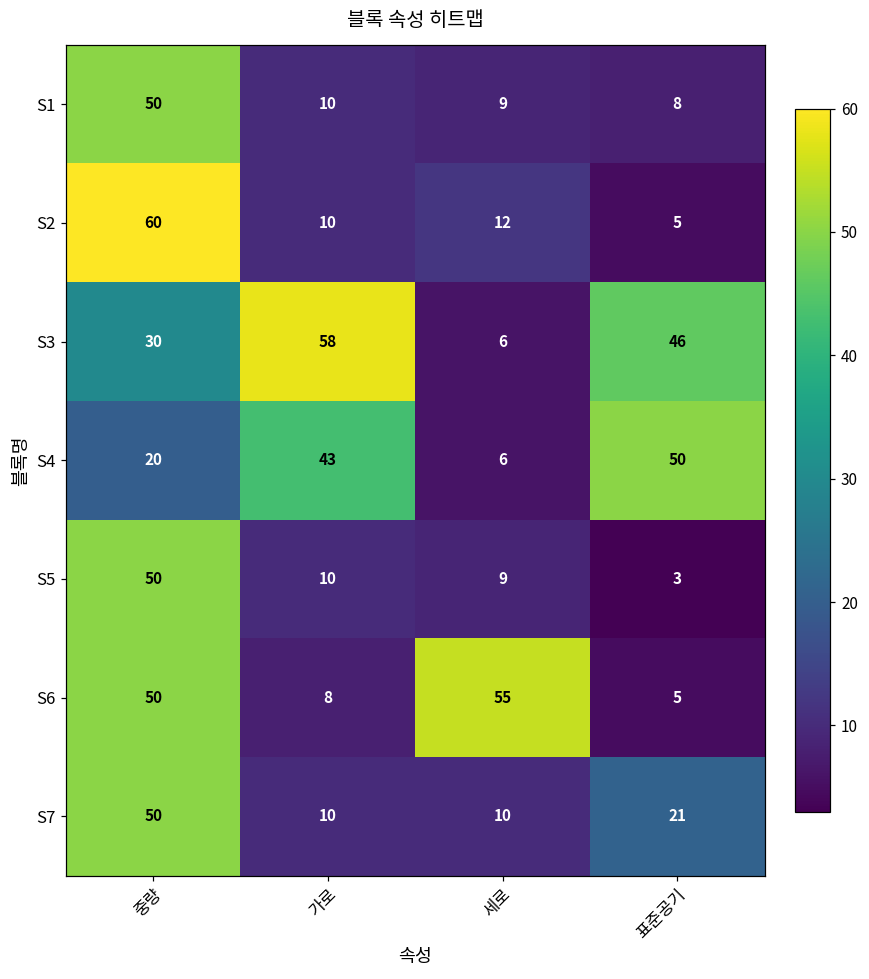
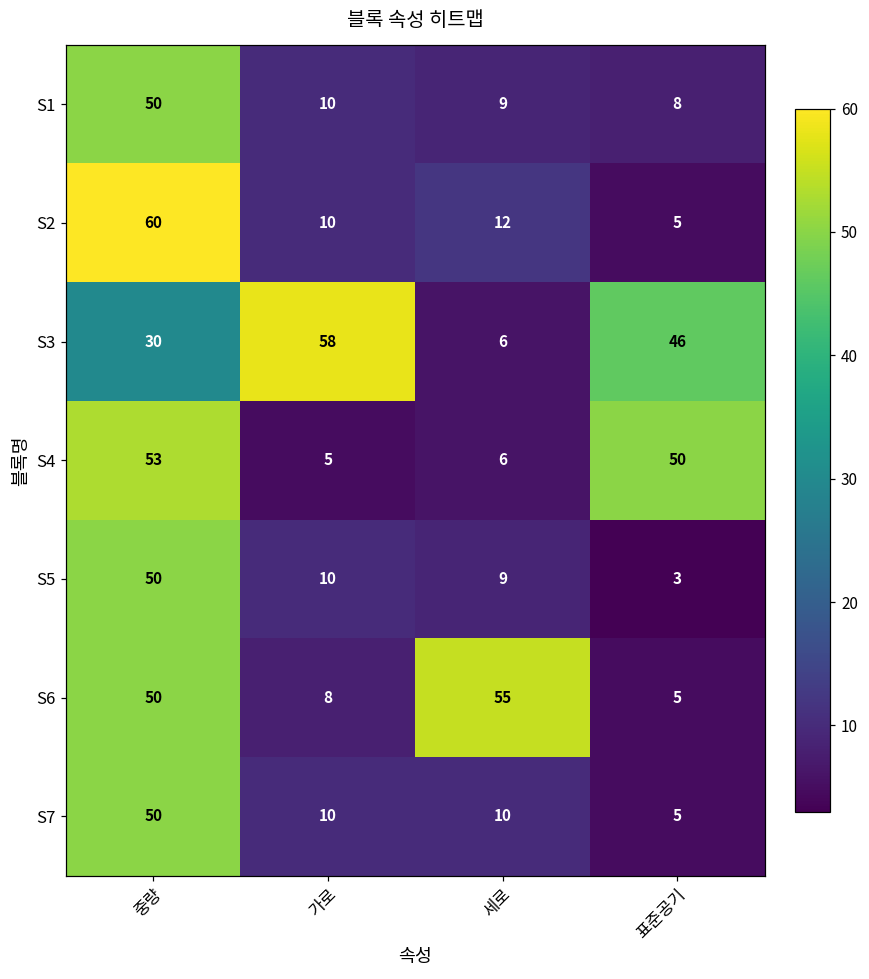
  {
    "S1": {
      "중량": 50,
      "가로": 10,
      "세로": 9,
      "표준공기": 8
    },
    "S2": {
      "중량": 60,
      "가로": 10,
      "세로": 12,
      "표준공기": 5
    },
    "S3": {
      "중량": 30,
      "가로": 58,
      "세로": 6,
      "표준공기": 46
    },
    "S4": {
-     "중량": 20,
-     "가로": 43,
+     "중량": 53,
+     "가로": 5,
      "세로": 6,
      "표준공기": 50
    },
    "S5": {
      "중량": 50,
      "가로": 10,
      "세로": 9,
      "표준공기": 3
    },
    "S6": {
      "중량": 50,
      "가로": 8,
      "세로": 55,
      "표준공기": 5
    },
    "S7": {
      "중량": 50,
      "가로": 10,
      "세로": 10,
-     "표준공기": 21
+     "표준공기": 5
    }
  }
